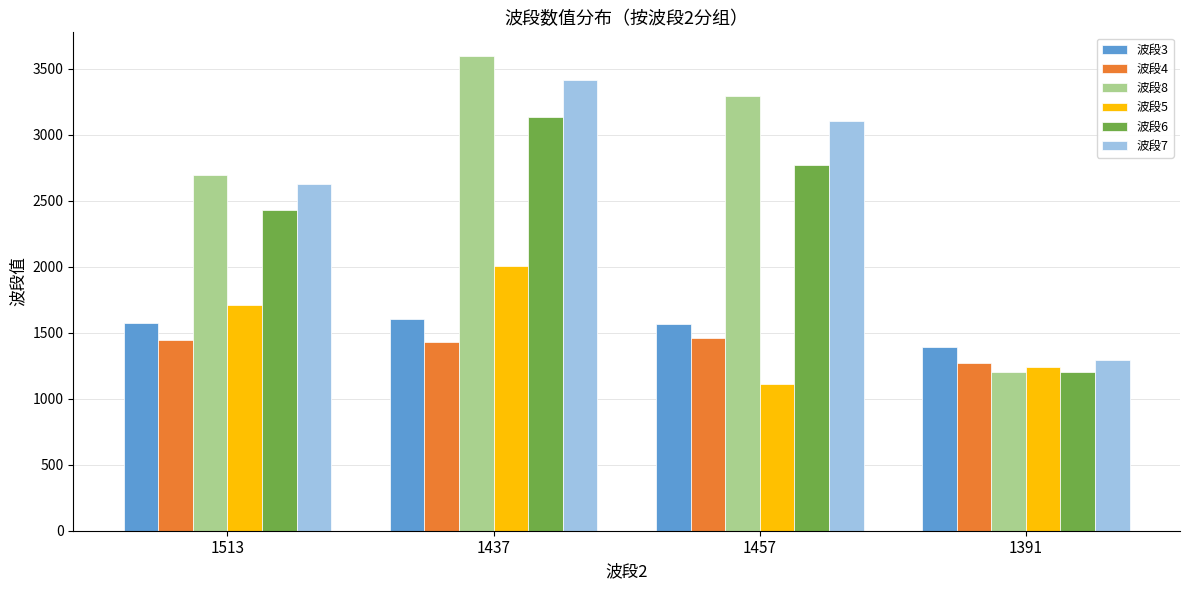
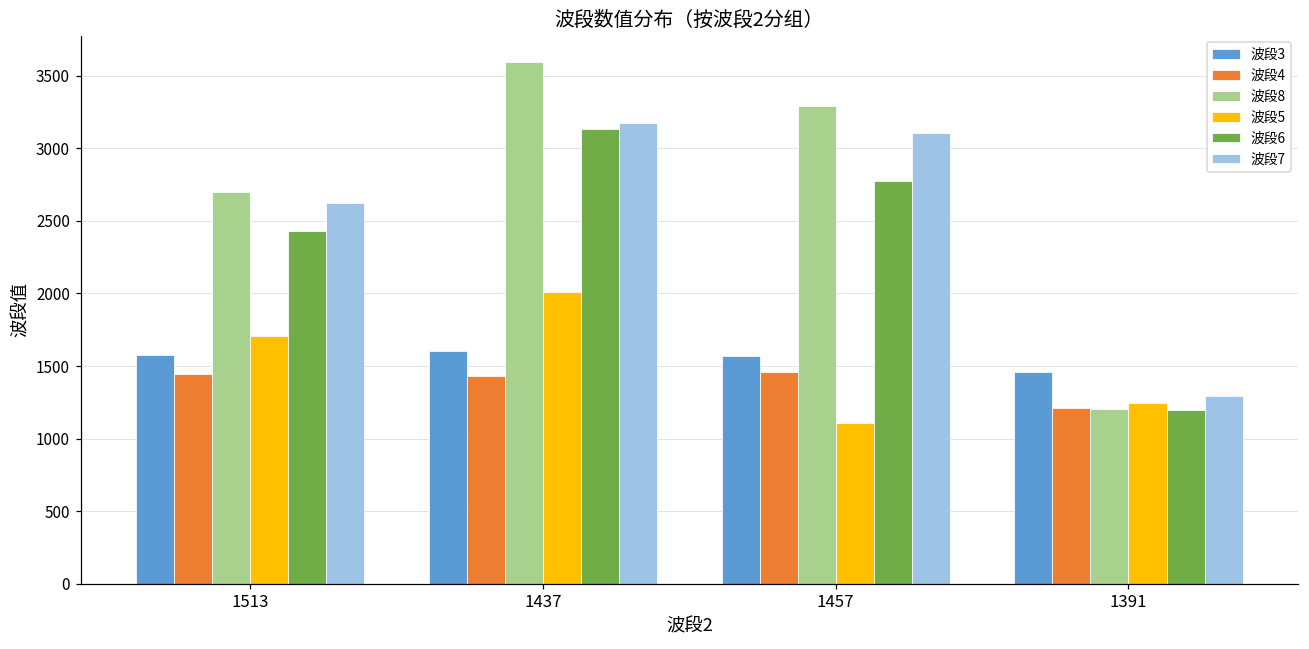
  {
    "波段3": {
      "1513": 1570,
      "1437": 1610,
      "1457": 1570,
-     "1391": 1390
+     "1391": 1460
    },
    "波段4": {
      "1513": 1450,
      "1437": 1430,
      "1457": 1460,
-     "1391": 1270
+     "1391": 1210
    },
    "波段8": {
      "1513": 2700,
      "1437": 3600,
      "1457": 3290,
      "1391": 1210
    },
    "波段5": {
      "1513": 1710,
      "1437": 2010,
      "1457": 1110,
      "1391": 1240
    },
    "波段6": {
      "1513": 2430,
      "1437": 3130,
      "1457": 2770,
      "1391": 1200
    },
    "波段7": {
      "1513": 2630,
-     "1437": 3420,
+     "1437": 3180,
      "1457": 3100,
      "1391": 1290
    }
  }
